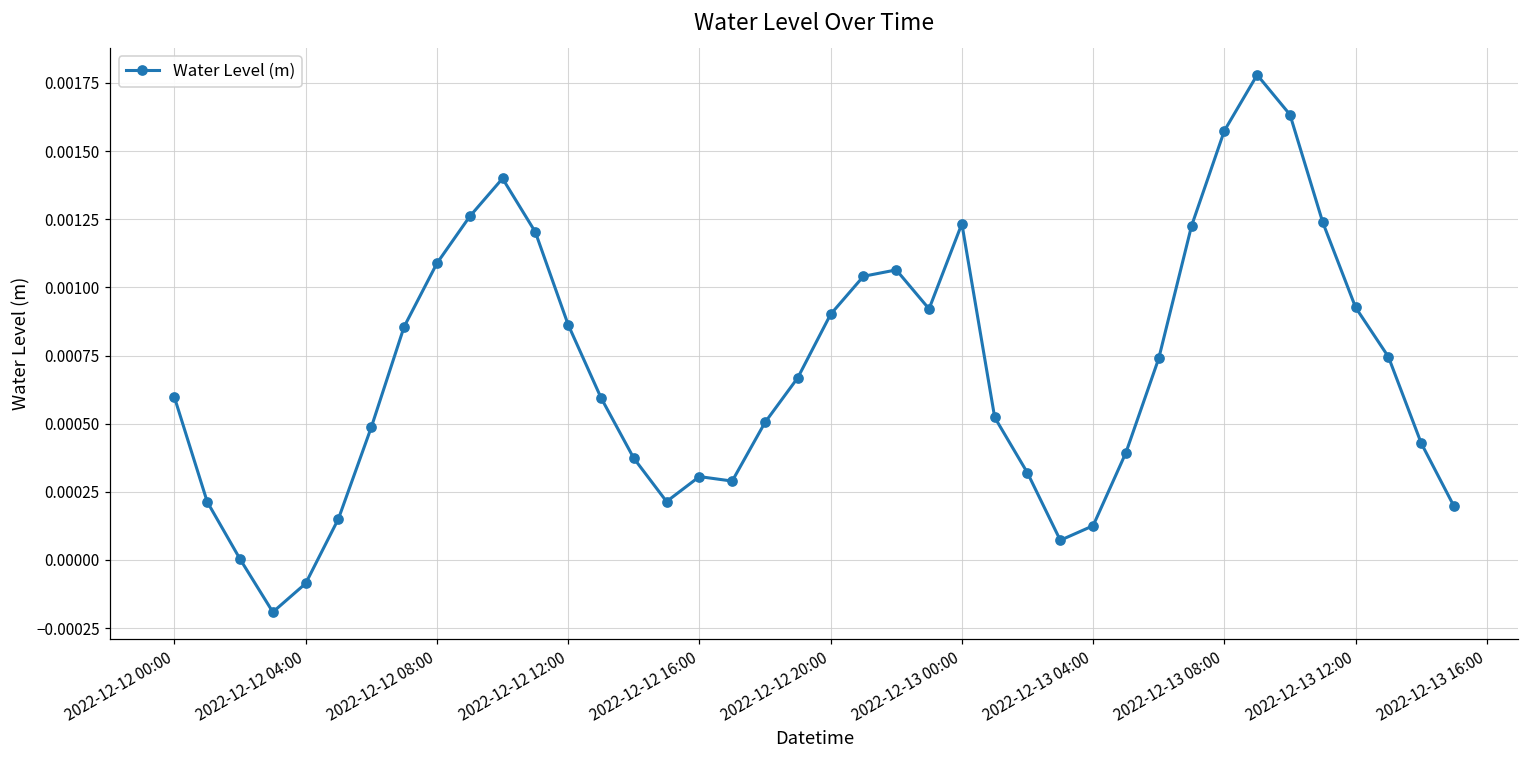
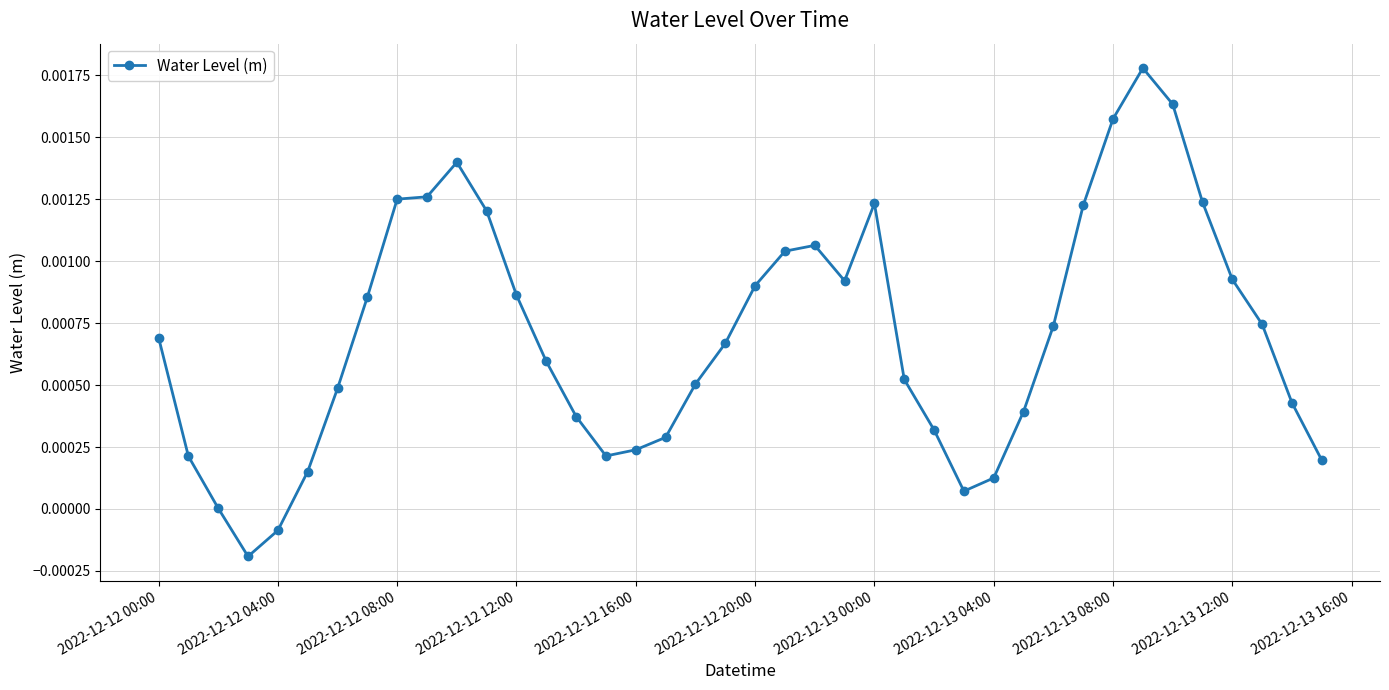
  {
-   "2022-12-12 00:00": 0.00060,
+   "2022-12-12 00:00": 0.00069,
    "2022-12-12 04:00": -0.00009,
-   "2022-12-12 08:00": 0.00109,
+   "2022-12-12 08:00": 0.00125,
    "2022-12-12 12:00": 0.00086,
-   "2022-12-12 16:00": 0.00031,
+   "2022-12-12 16:00": 0.00024,
    "2022-12-12 20:00": 0.00090,
    "2022-12-13 00:00": 0.00123,
    "2022-12-13 04:00": 0.00013,
    "2022-12-13 08:00": 0.00157,
    "2022-12-13 12:00": 0.00093
  }
